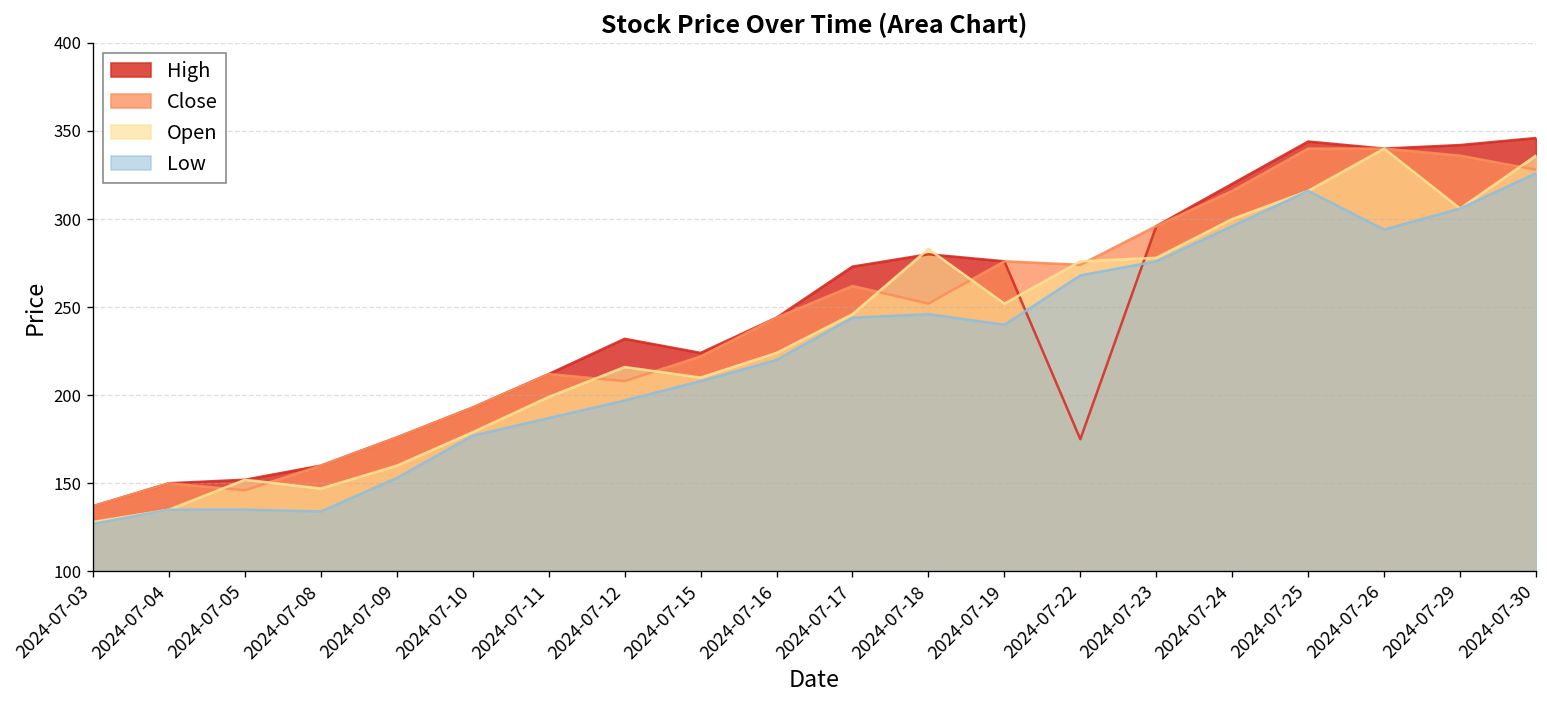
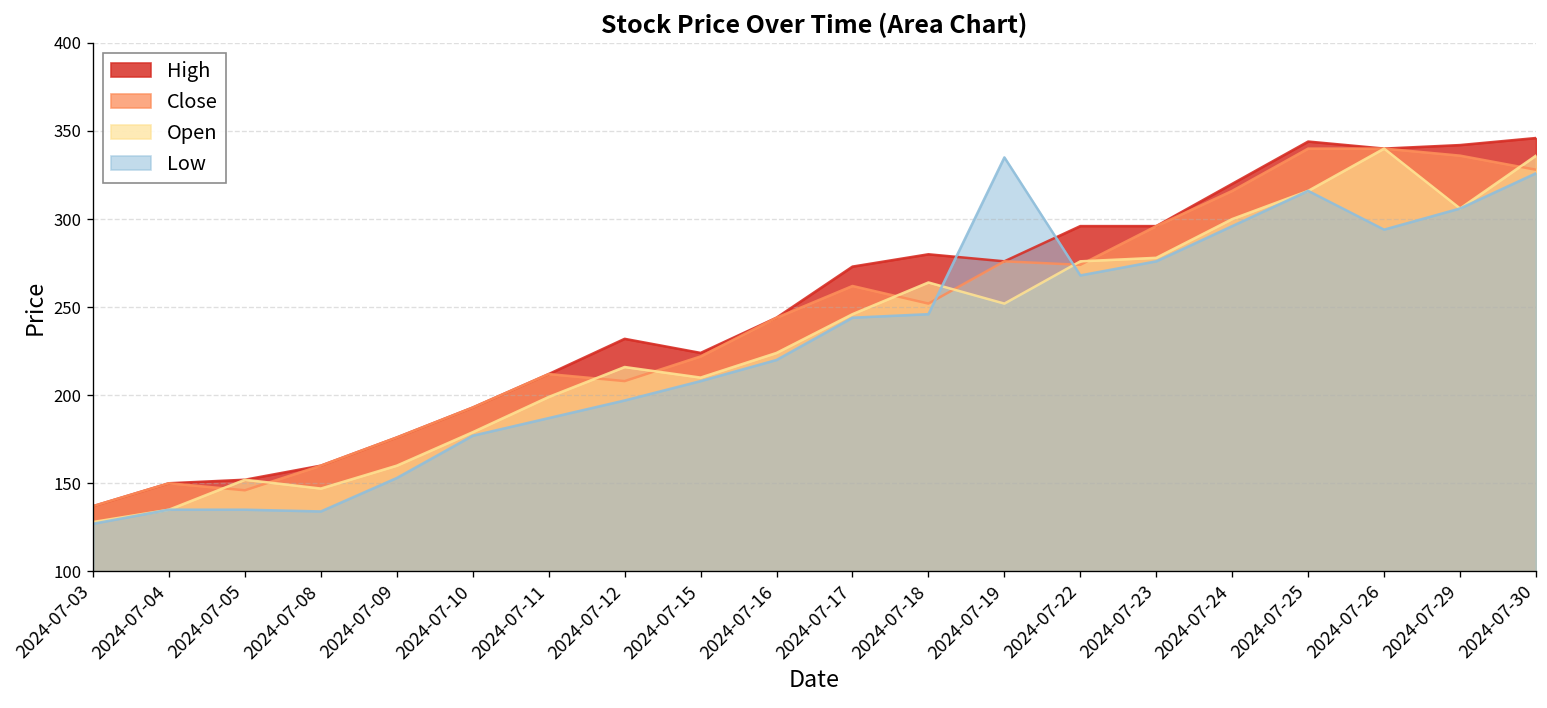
  {
    "High": {
      "2024-07-12": 232,
      "2024-07-15": 224,
      "2024-07-17": 273,
      "2024-07-18": 280,
-     "2024-07-22": 175,
+     "2024-07-22": 296,
      "2024-07-24": 320,
      "2024-07-25": 344,
      "2024-07-29": 342,
      "2024-07-30": 346
    },
    "Close": {
      "2024-07-05": 146,
      "2024-07-12": 208,
      "2024-07-15": 222,
      "2024-07-17": 262,
      "2024-07-18": 252,
      "2024-07-22": 274,
      "2024-07-24": 316,
      "2024-07-25": 340,
      "2024-07-29": 336,
      "2024-07-30": 328
    },
    "Open": {
      "2024-07-08": 147,
      "2024-07-09": 160,
      "2024-07-10": 179,
      "2024-07-11": 199,
      "2024-07-12": 216,
      "2024-07-15": 210,
      "2024-07-16": 224,
      "2024-07-17": 246,
-     "2024-07-18": 283,
+     "2024-07-18": 264,
      "2024-07-19": 252,
      "2024-07-22": 276,
      "2024-07-23": 278,
      "2024-07-24": 300,
      "2024-07-30": 336
    },
    "Low": {
      "2024-07-05": 135,
      "2024-07-08": 134,
      "2024-07-09": 153,
      "2024-07-10": 177,
      "2024-07-11": 187,
      "2024-07-12": 197,
      "2024-07-15": 208,
      "2024-07-16": 220,
      "2024-07-17": 244,
      "2024-07-18": 246,
-     "2024-07-19": 240,
+     "2024-07-19": 335,
      "2024-07-22": 268,
      "2024-07-23": 276,
      "2024-07-24": 296,
      "2024-07-26": 294,
      "2024-07-30": 326
    }
  }
